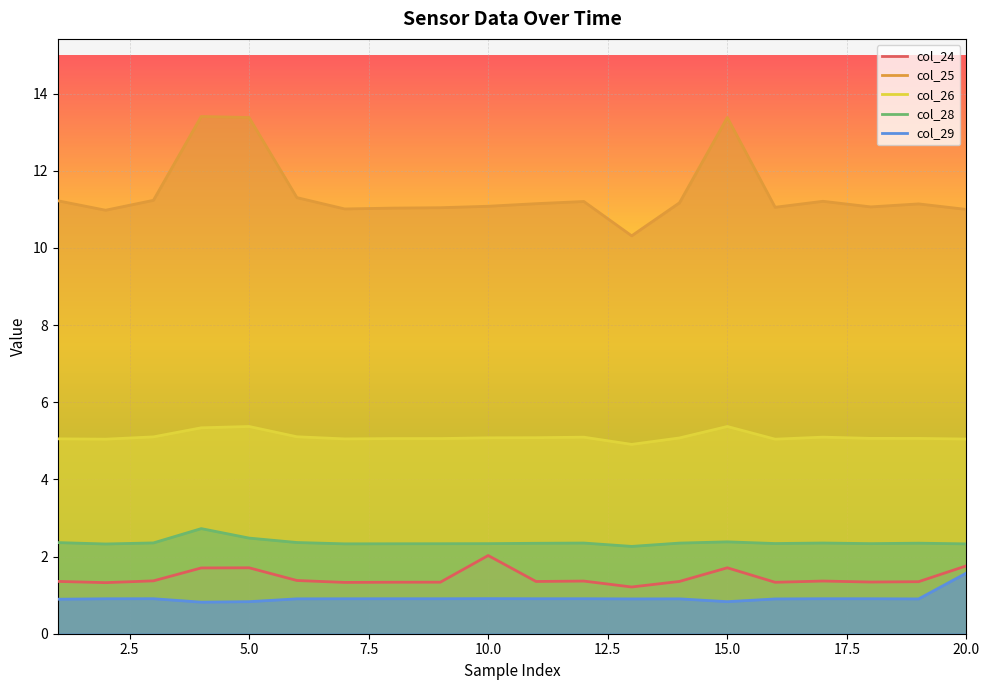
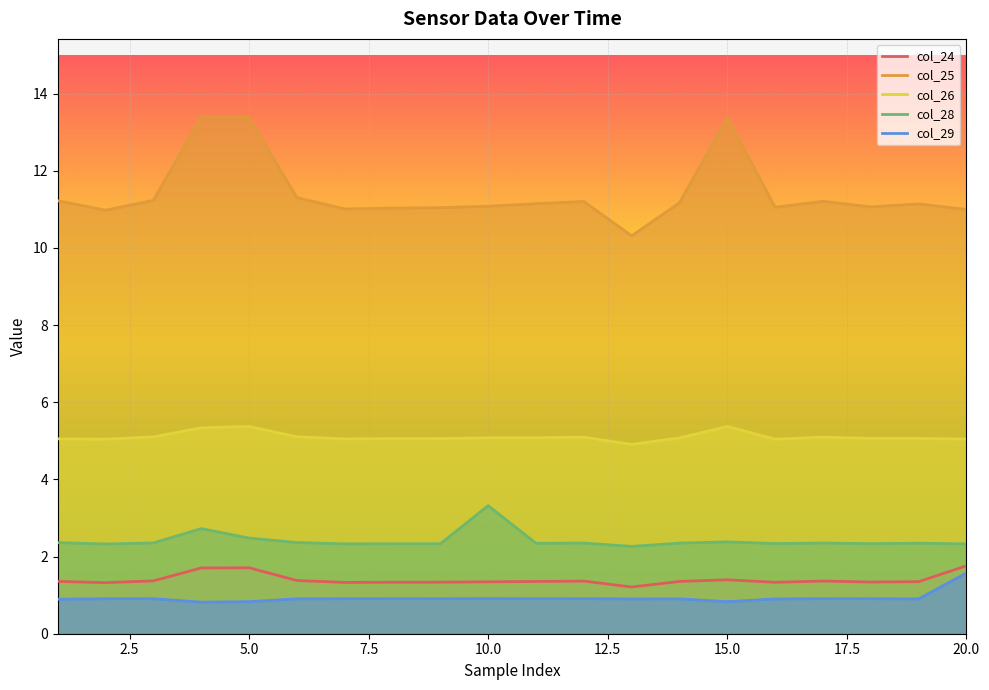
  {
    "col_24": {
      "5.0": 1.7,
-     "10.0": 2.0,
-     "15.0": 1.7,
+     "10.0": 1.3,
+     "15.0": 1.4,
      "20.0": 1.8
    },
    "col_28": {
      "5.0": 2.5,
-     "10.0": 2.3,
+     "10.0": 3.3,
      "15.0": 2.4,
      "20.0": 2.3
    },
    "col_29": {
      "5.0": 0.8,
      "10.0": 0.9,
      "15.0": 0.8,
      "20.0": 1.6
    }
  }
